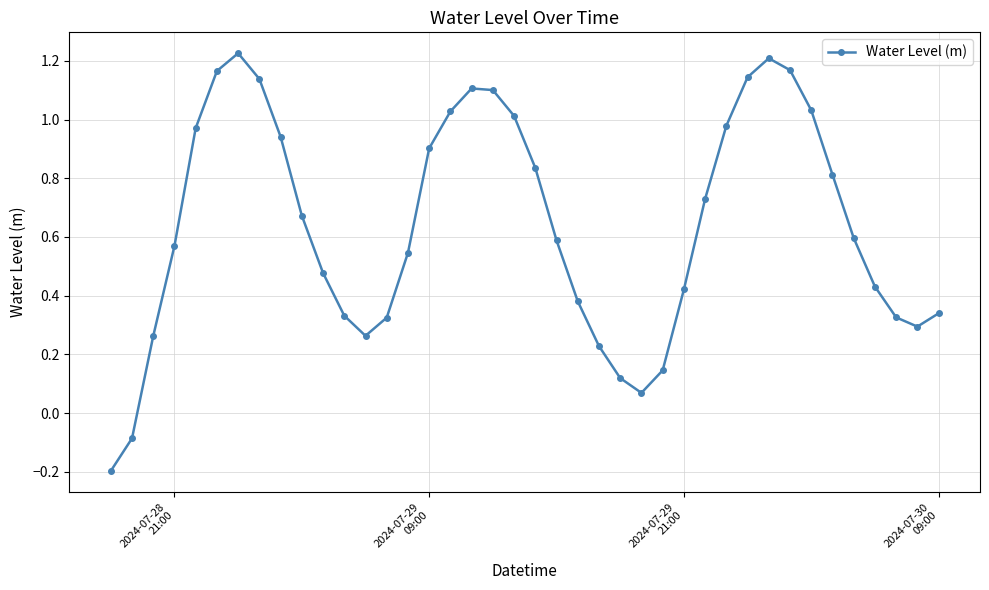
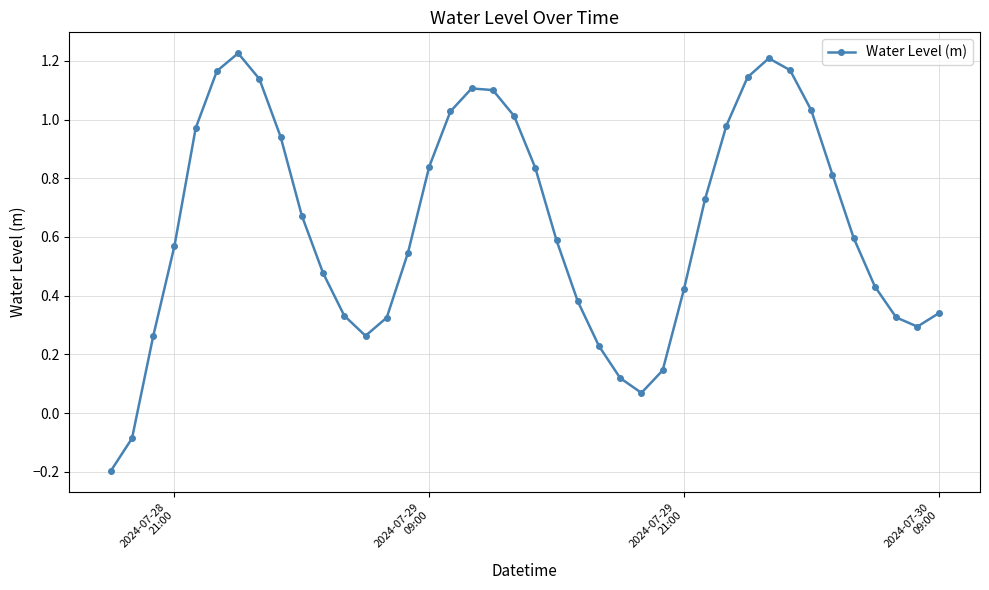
  {
    "2024-07-28 21:00": 0.57,
-   "2024-07-29 09:00": 0.90,
+   "2024-07-29 09:00": 0.84,
    "2024-07-29 21:00": 0.42,
    "2024-07-30 09:00": 0.34
  }
